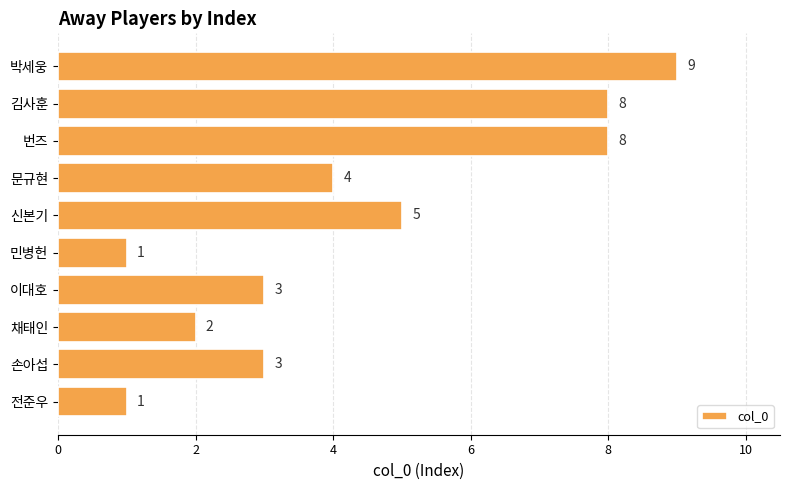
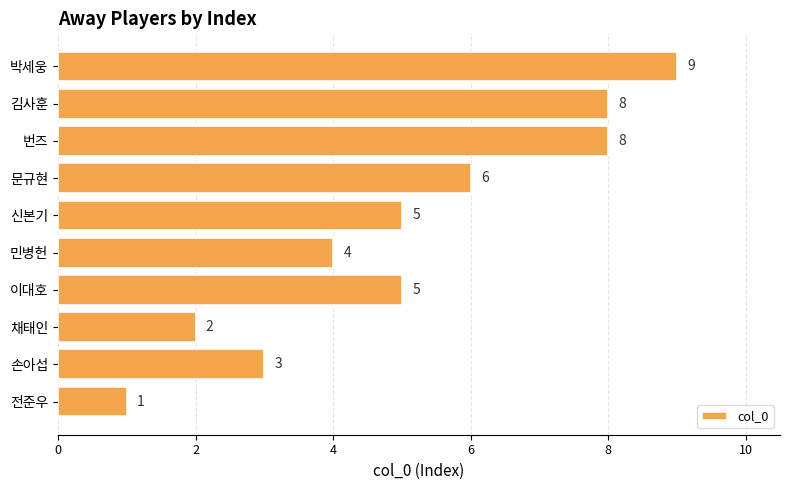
  {
    "박세웅": 9,
    "김사훈": 8,
    "번즈": 8,
-   "문규현": 4,
+   "문규현": 6,
    "신본기": 5,
-   "민병헌": 1,
-   "이대호": 3,
+   "민병헌": 4,
+   "이대호": 5,
    "채태인": 2,
    "손아섭": 3,
    "전준우": 1
  }
